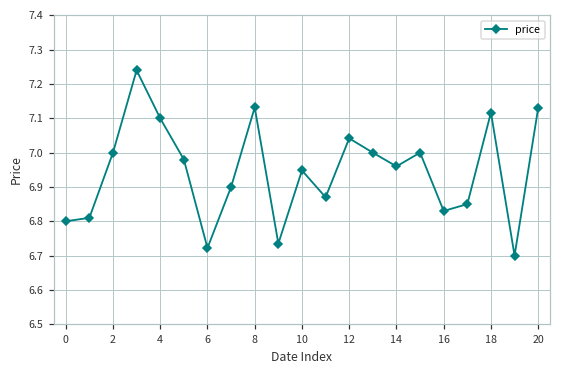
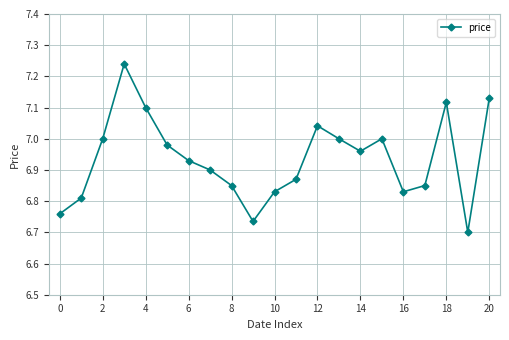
  {
-   "0": 6.80,
+   "0": 6.76,
    "2": 7.00,
    "4": 7.10,
-   "6": 6.72,
-   "8": 7.13,
-   "10": 6.95,
+   "6": 6.93,
+   "8": 6.85,
+   "10": 6.83,
    "12": 7.04,
    "14": 6.96,
    "16": 6.83,
    "18": 7.12,
    "20": 7.13
  }
